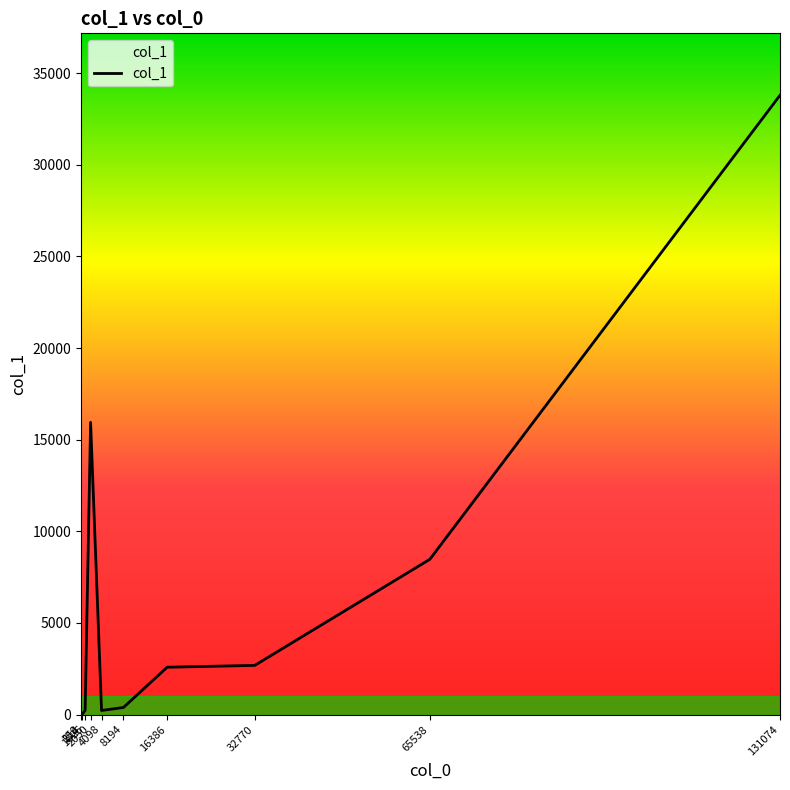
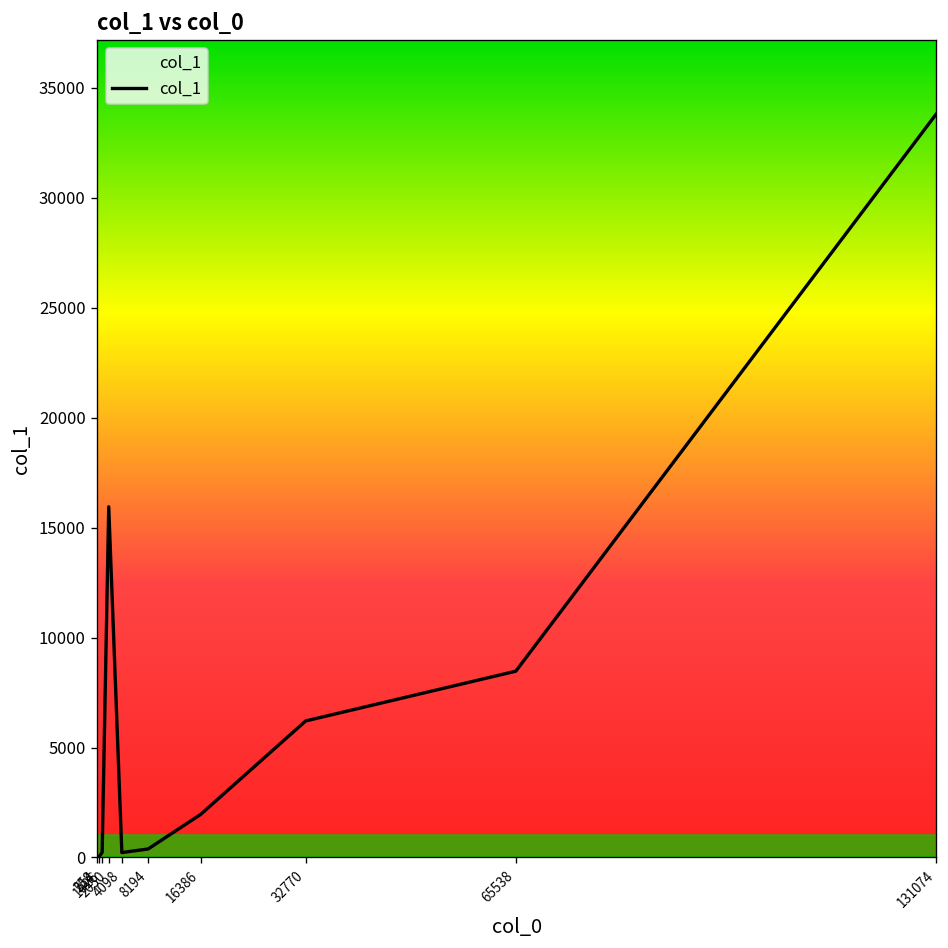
  {
    "2050": 15900,
-   "16386": 2600,
-   "32770": 2700,
+   "16386": 2000,
+   "32770": 6200,
    "65538": 8500,
    "131074": 33800
  }
